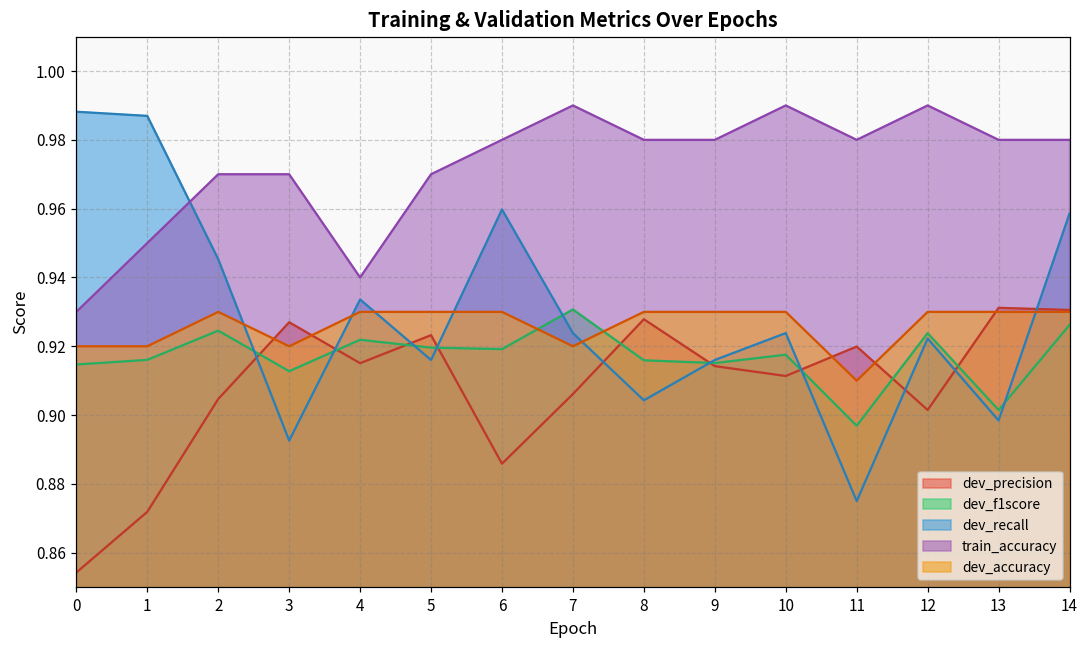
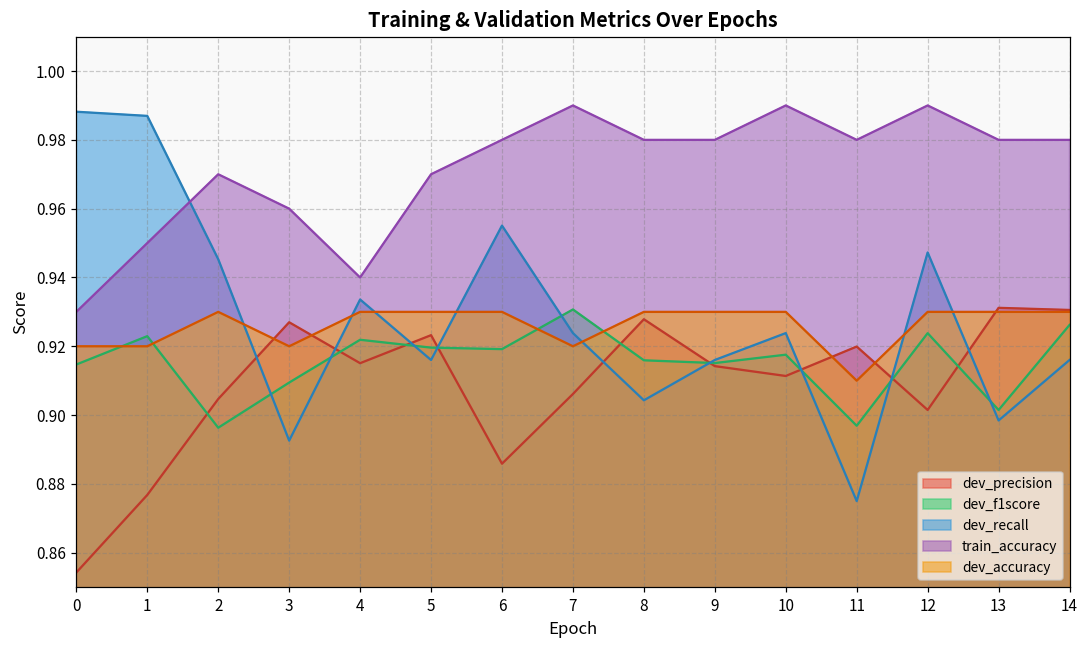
  {
    "dev_precision": {
      "0": 0.854,
-     "1": 0.872,
+     "1": 0.877,
      "2": 0.905,
      "3": 0.927,
      "4": 0.915,
      "5": 0.923,
      "6": 0.886,
      "7": 0.906,
      "8": 0.928,
      "9": 0.914,
      "10": 0.911,
      "11": 0.920,
      "12": 0.901,
      "13": 0.931
    },
    "dev_f1score": {
      "0": 0.915,
-     "1": 0.916,
-     "2": 0.925,
-     "3": 0.913,
+     "1": 0.923,
+     "2": 0.896,
+     "3": 0.909,
      "4": 0.922,
      "5": 0.920,
      "6": 0.919,
      "7": 0.931,
      "8": 0.916,
      "9": 0.915,
      "10": 0.918,
      "11": 0.897,
      "12": 0.924,
      "13": 0.901,
      "14": 0.926
    },
    "dev_recall": {
      "0": 0.988,
      "1": 0.987,
      "2": 0.945,
      "3": 0.893,
      "4": 0.934,
      "5": 0.916,
-     "6": 0.960,
+     "6": 0.955,
      "7": 0.924,
      "8": 0.904,
      "9": 0.916,
      "10": 0.924,
      "11": 0.875,
-     "12": 0.922,
+     "12": 0.947,
      "13": 0.898,
-     "14": 0.959
+     "14": 0.916
    },
    "train_accuracy": {
      "0": 0.93,
      "1": 0.95,
      "2": 0.97,
-     "3": 0.97,
+     "3": 0.96,
      "4": 0.94,
      "5": 0.97,
      "6": 0.98,
      "7": 0.99,
      "8": 0.98,
      "9": 0.98,
      "10": 0.99,
      "11": 0.98,
      "12": 0.99,
      "13": 0.98,
      "14": 0.98
    },
    "dev_accuracy": {
      "0": 0.920,
      "1": 0.920,
      "2": 0.930,
      "3": 0.920,
      "4": 0.930,
      "5": 0.930,
      "6": 0.930,
      "7": 0.920,
      "8": 0.930,
      "9": 0.930,
      "10": 0.930,
      "11": 0.910,
      "12": 0.930,
      "13": 0.930
    }
  }
